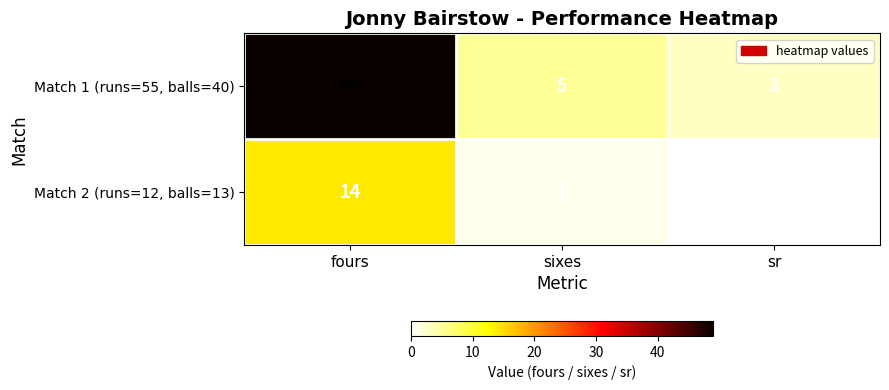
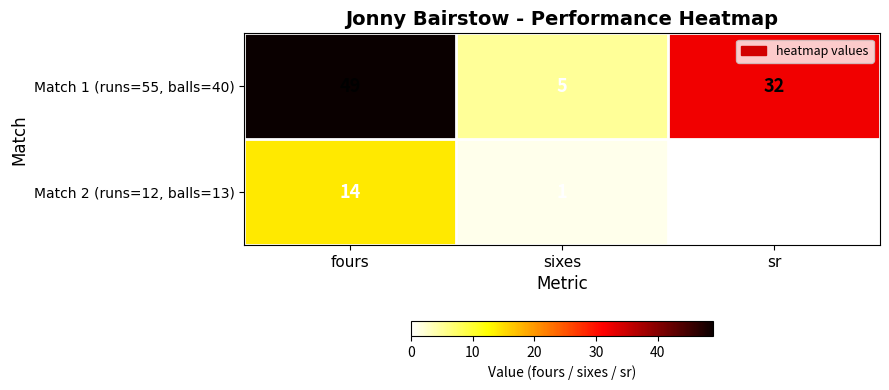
  {
    "Match 1 (runs=55, balls=40)": {
      "sixes": 5,
-     "sr": 3
+     "sr": 32
    },
    "Match 2 (runs=12, balls=13)": {
      "fours": 14
    }
  }
